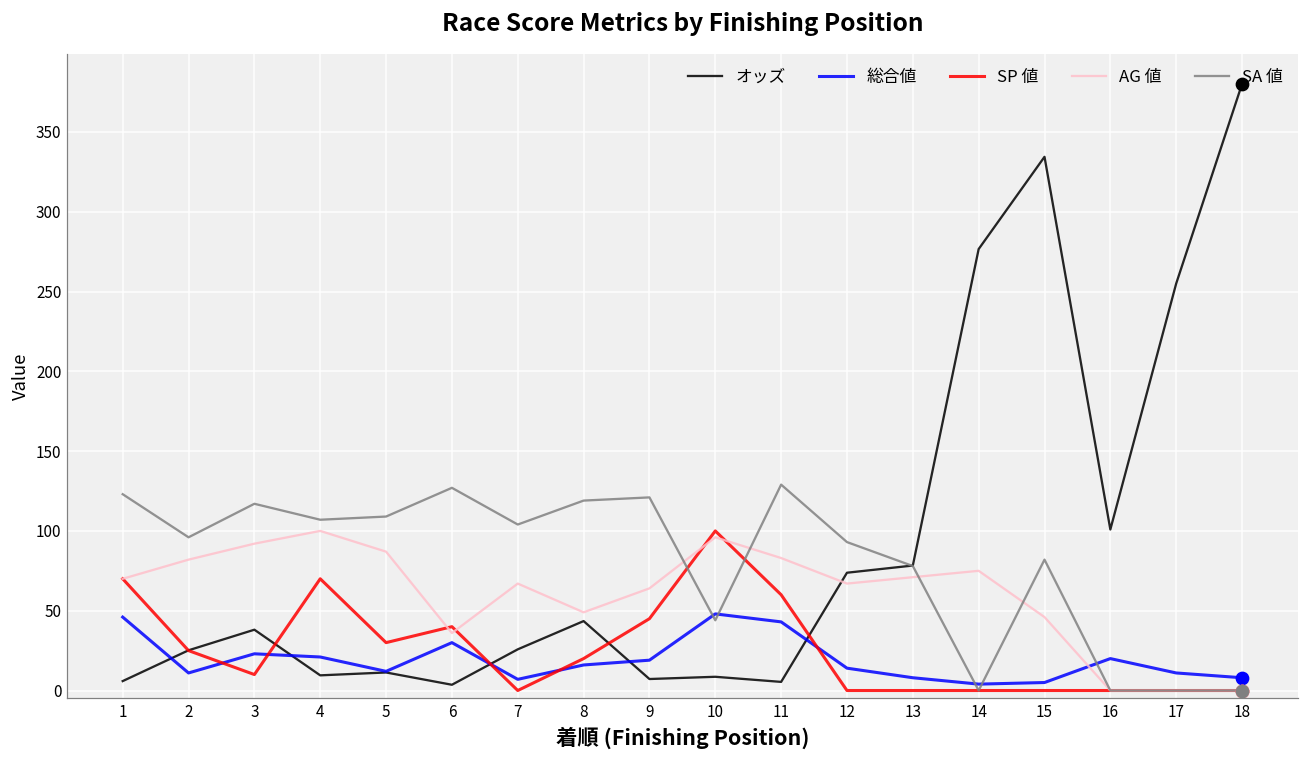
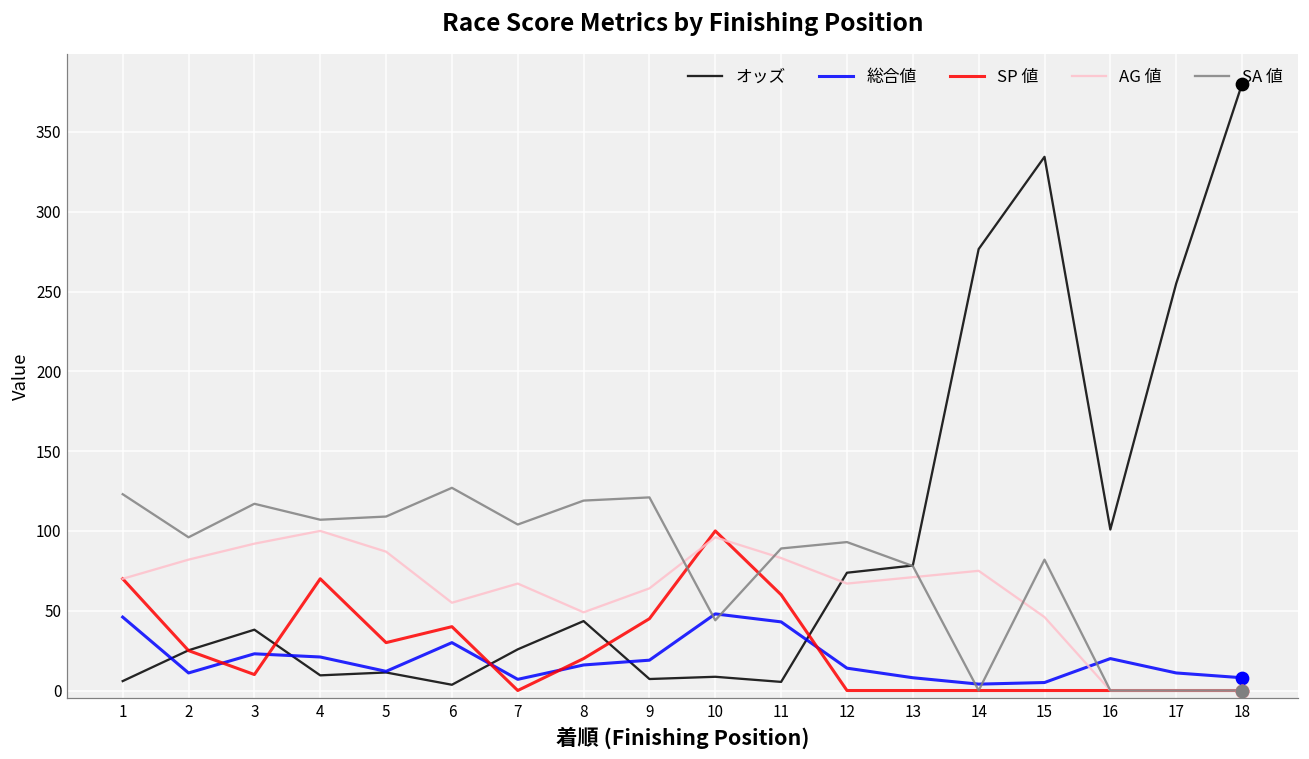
  {
    "AG 値": {
      "2": 82,
      "3": 92,
      "4": 100,
      "5": 87,
-     "6": 36,
+     "6": 55,
      "7": 67,
      "8": 49,
      "9": 64,
      "10": 96,
      "11": 83,
      "12": 67,
      "13": 71,
      "14": 75,
      "15": 46
    },
    "SA 値": {
      "1": 123,
      "2": 96,
      "3": 117,
      "4": 107,
      "5": 109,
      "6": 127,
      "7": 104,
      "8": 119,
      "9": 121,
      "10": 44,
-     "11": 129,
+     "11": 89,
      "12": 93,
      "15": 82
    }
  }
